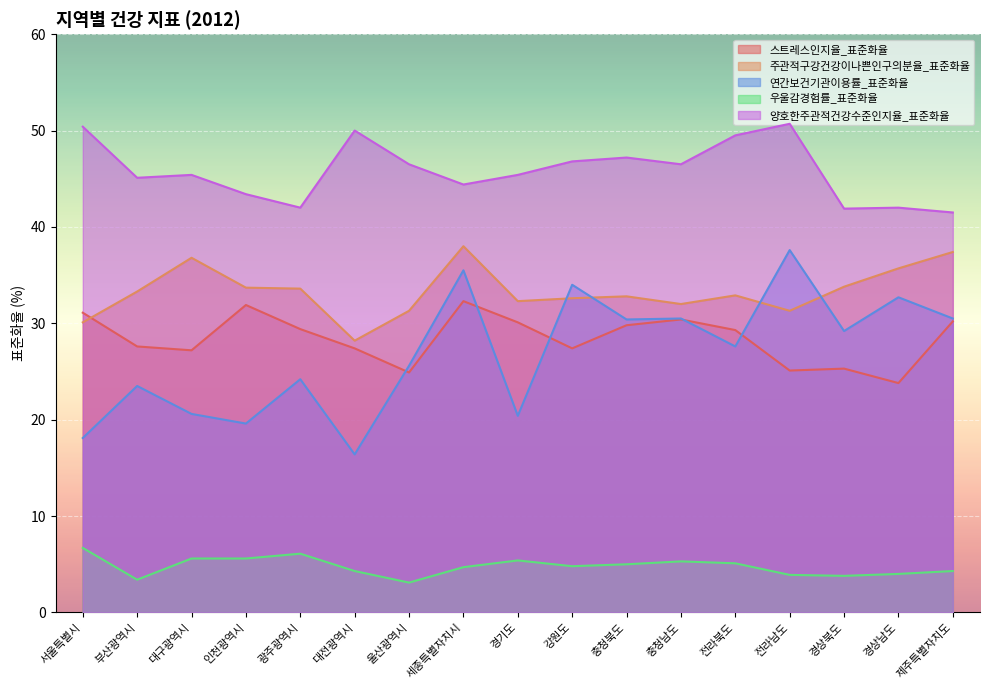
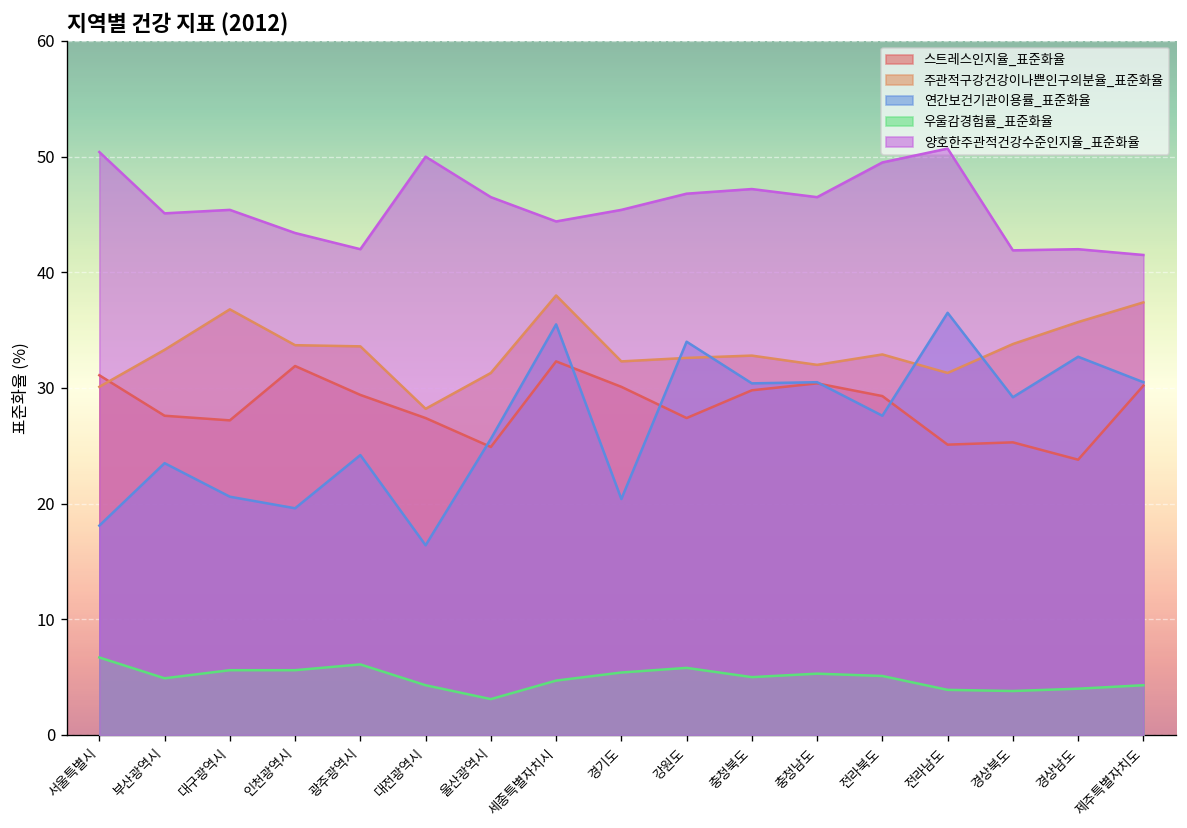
  {
    "연간보건기관이용률_표준화율": {
      "서울특별시": 18,
      "부산광역시": 24,
      "대구광역시": 21,
      "인천광역시": 20,
      "광주광역시": 24,
      "대전광역시": 16,
      "울산광역시": 26,
      "세종특별자치시": 36,
      "경기도": 20,
      "강원도": 34,
      "충청북도": 30,
      "전라북도": 28,
-     "전라남도": 38,
+     "전라남도": 37,
      "경상북도": 29,
      "경상남도": 33,
      "제주특별자치도": 31
    },
    "우울감경험률_표준화율": {
      "서울특별시": 7,
-     "부산광역시": 3,
+     "부산광역시": 5,
      "대구광역시": 6,
      "인천광역시": 6,
      "광주광역시": 6,
      "대전광역시": 4,
      "울산광역시": 3,
      "세종특별자치시": 5,
      "경기도": 5,
-     "강원도": 5,
+     "강원도": 6,
      "충청북도": 5,
      "충청남도": 5,
      "전라북도": 5,
      "전라남도": 4,
      "경상북도": 4,
      "경상남도": 4,
      "제주특별자치도": 4
    },
    "양호한주관적건강수준인지율_표준화율": {
      "서울특별시": 50,
      "부산광역시": 45,
      "대구광역시": 45,
      "인천광역시": 43,
      "광주광역시": 42,
      "대전광역시": 50,
      "울산광역시": 47,
      "세종특별자치시": 44,
      "경기도": 45,
      "강원도": 47,
      "충청북도": 47,
      "충청남도": 47,
      "전라북도": 50,
      "경상북도": 42,
      "경상남도": 42,
      "제주특별자치도": 42
    }
  }
